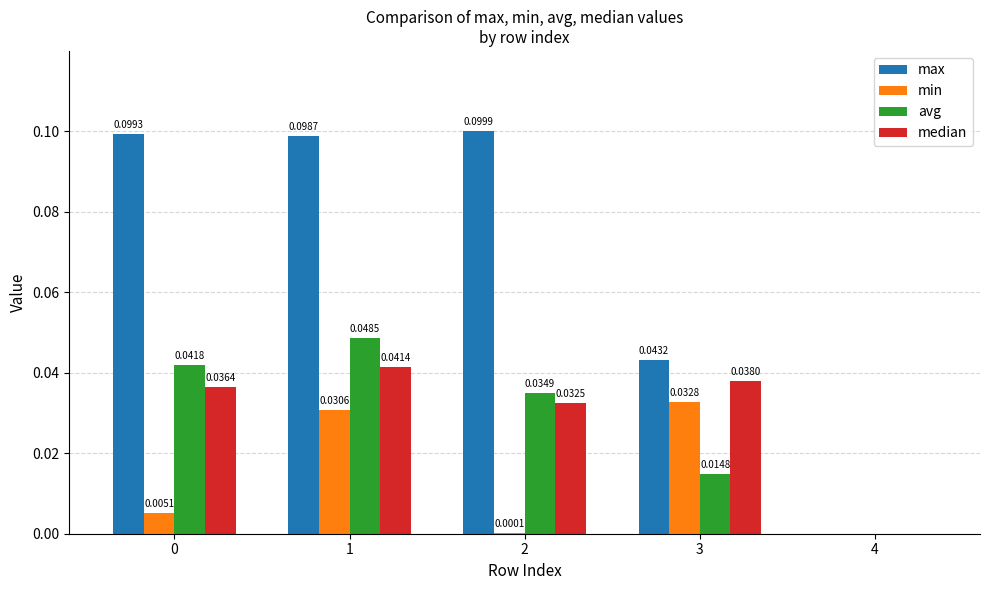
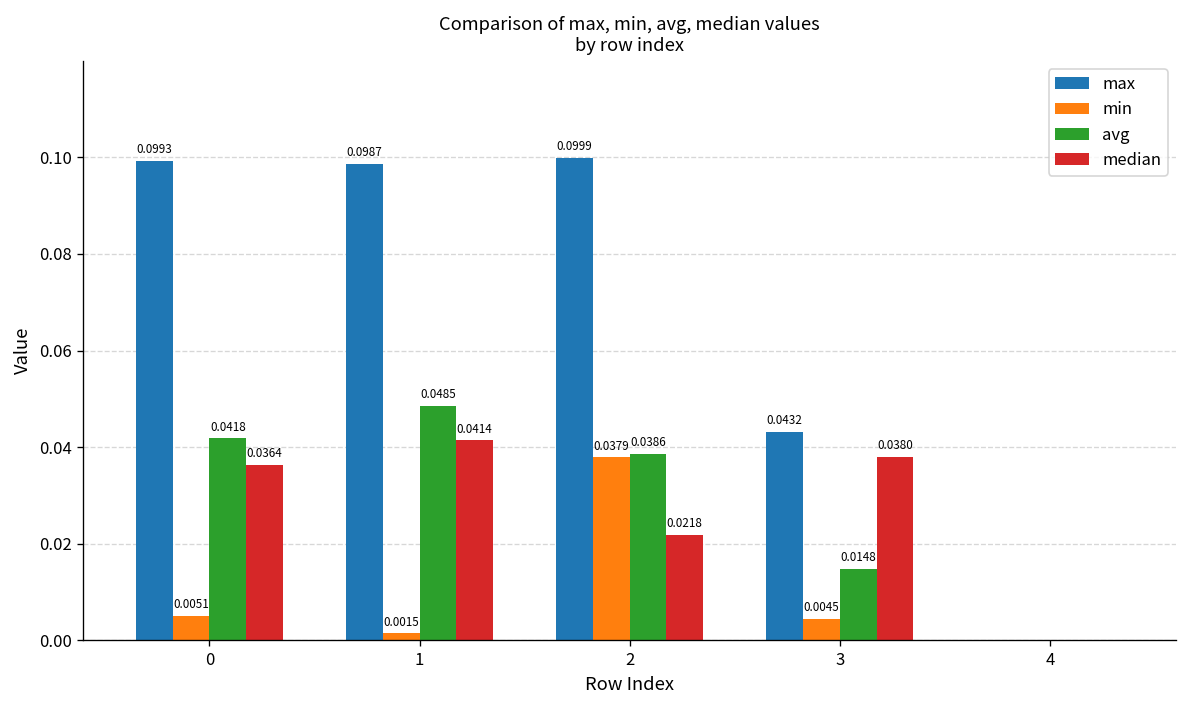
  {
    "max": {
      "0": 0.0993,
      "1": 0.0987,
      "2": 0.0999,
      "3": 0.0432
    },
    "min": {
      "0": 0.0051,
-     "1": 0.0306,
-     "2": 0.0001,
-     "3": 0.0328
+     "1": 0.0015,
+     "2": 0.0379,
+     "3": 0.0045
    },
    "avg": {
      "0": 0.0418,
      "1": 0.0485,
-     "2": 0.0349,
+     "2": 0.0386,
      "3": 0.0148
    },
    "median": {
      "0": 0.0364,
      "1": 0.0414,
-     "2": 0.0325,
+     "2": 0.0218,
      "3": 0.0380
    }
  }
